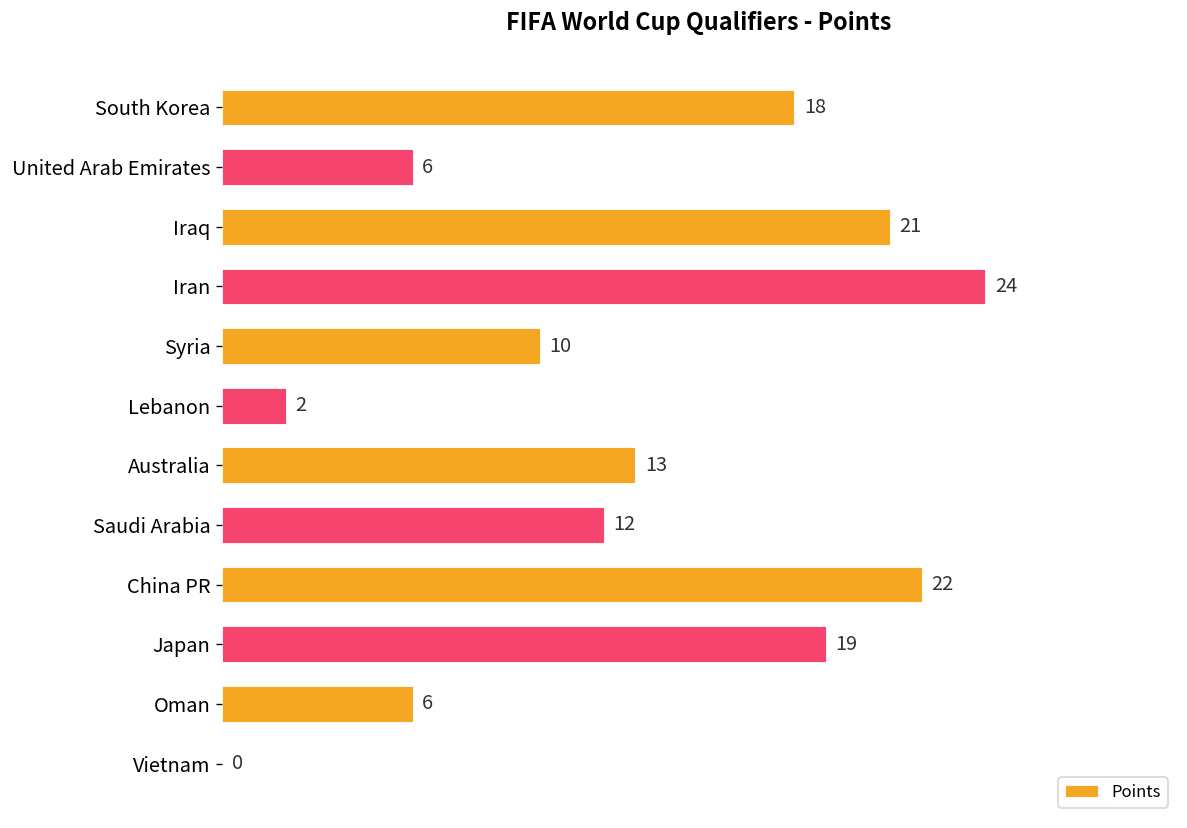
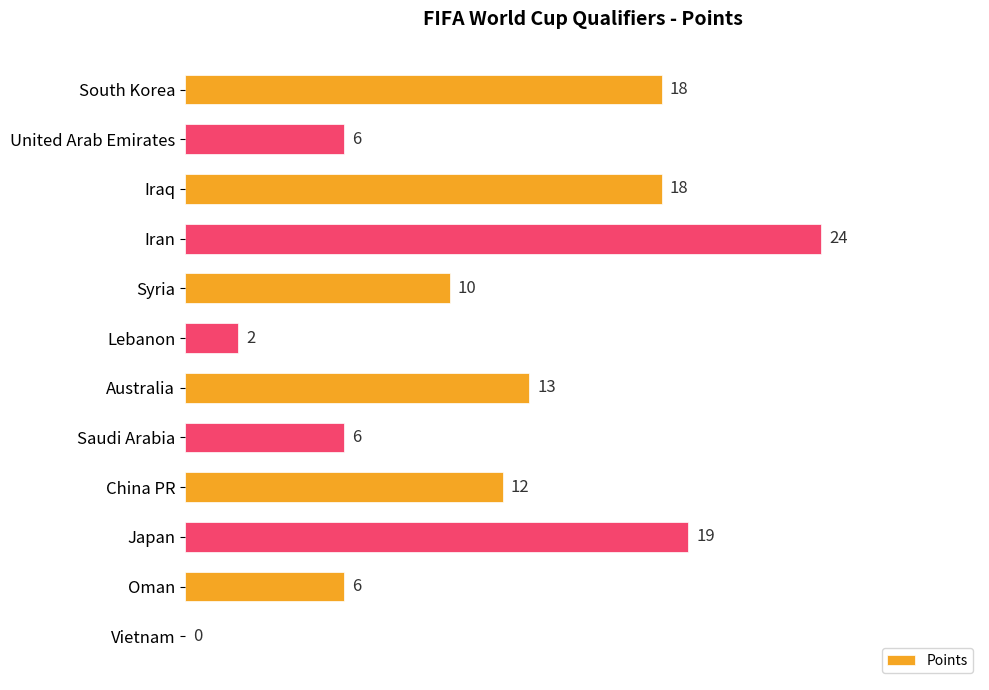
  {
    "South Korea": 18,
    "United Arab Emirates": 6,
-   "Iraq": 21,
+   "Iraq": 18,
    "Iran": 24,
    "Syria": 10,
    "Lebanon": 2,
    "Australia": 13,
-   "Saudi Arabia": 12,
-   "China PR": 22,
+   "Saudi Arabia": 6,
+   "China PR": 12,
    "Japan": 19,
    "Oman": 6,
    "Vietnam": 0
  }
